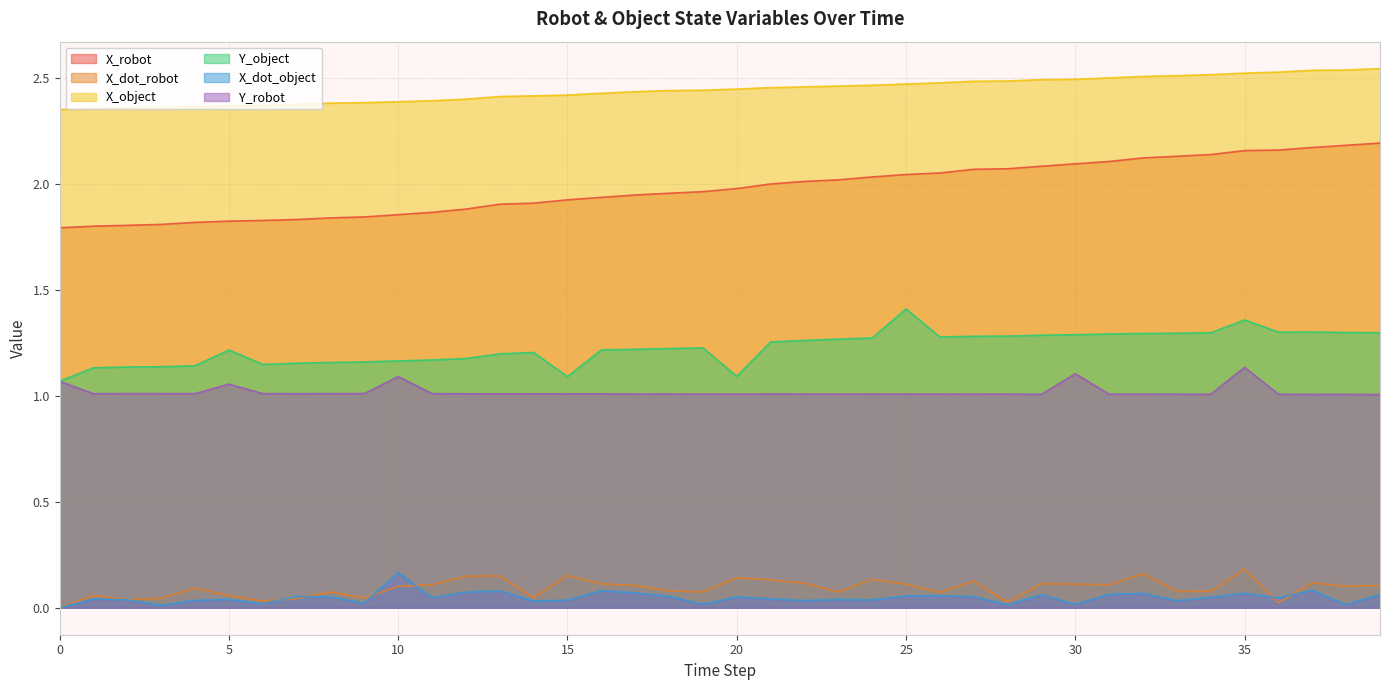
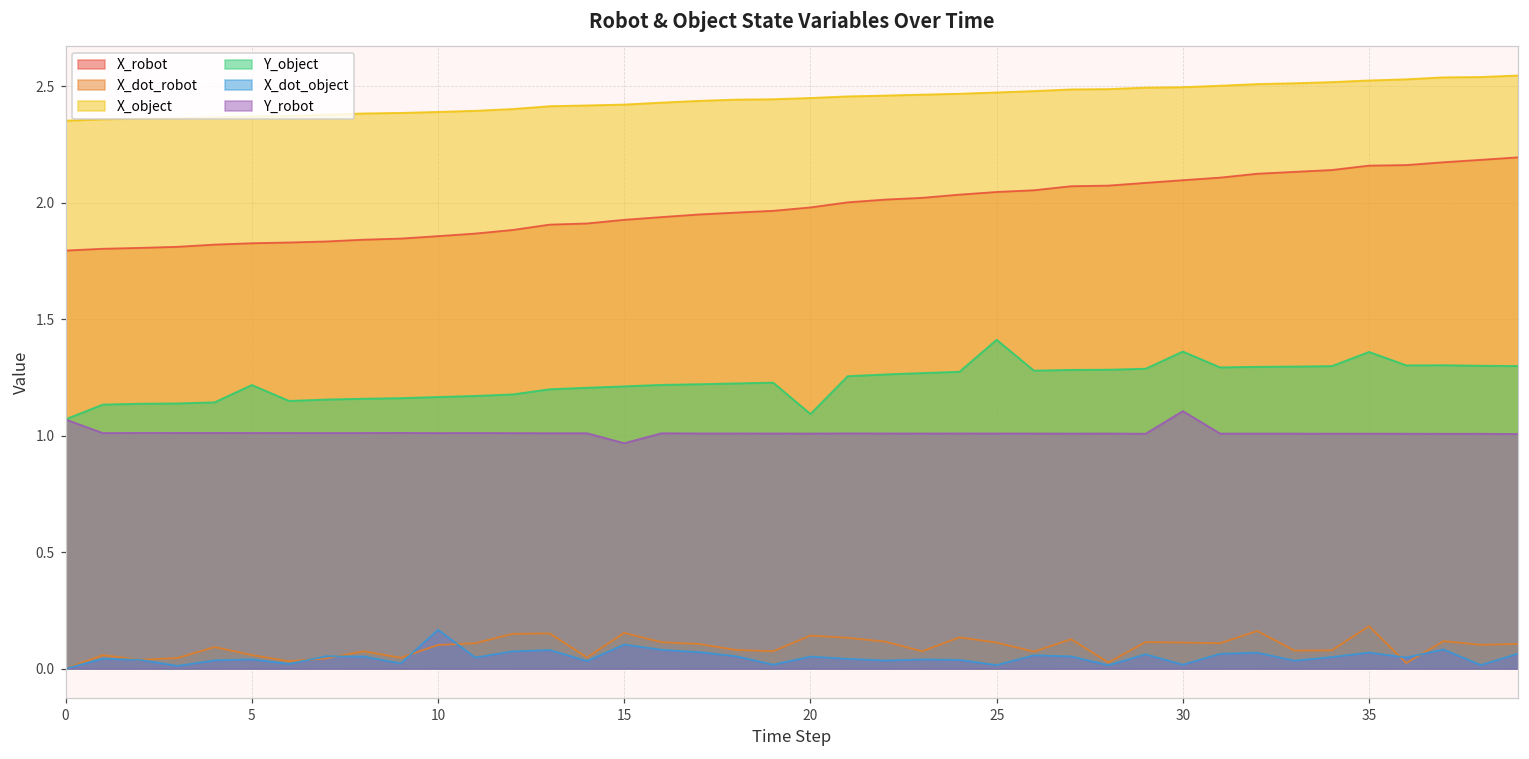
  {
    "Y_object": {
      "5": 1.22,
      "10": 1.17,
-     "15": 1.09,
+     "15": 1.21,
      "20": 1.09,
      "25": 1.41,
-     "30": 1.29,
+     "30": 1.36,
      "35": 1.36
    },
    "X_dot_object": {
      "5": 0.04,
      "10": 0.17,
-     "15": 0.04,
+     "15": 0.10,
      "20": 0.05,
-     "25": 0.06,
+     "25": 0.01,
      "30": 0.02,
      "35": 0.07
    },
    "Y_robot": {
-     "5": 1.06,
-     "10": 1.09,
-     "15": 1.01,
+     "5": 1.01,
+     "10": 1.01,
+     "15": 0.97,
      "20": 1.01,
      "25": 1.01,
      "30": 1.10,
-     "35": 1.14
+     "35": 1.01
    }
  }
